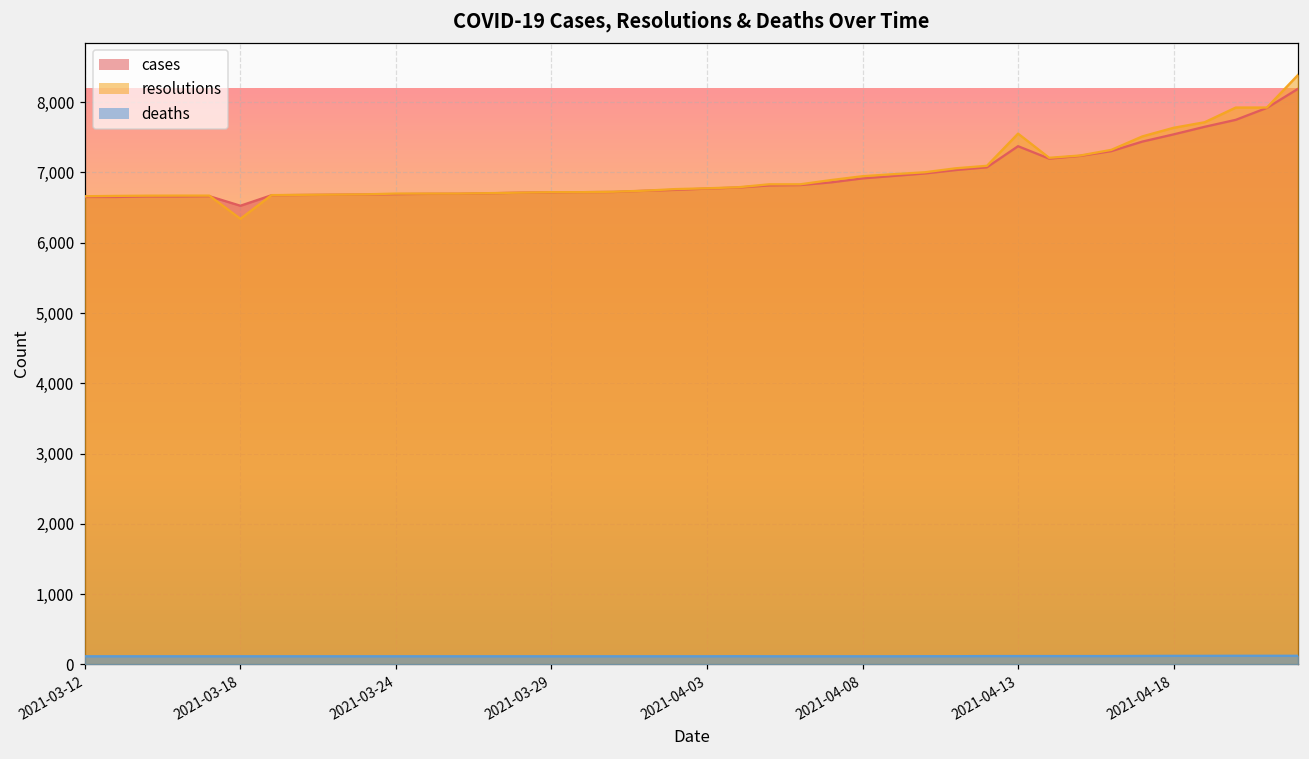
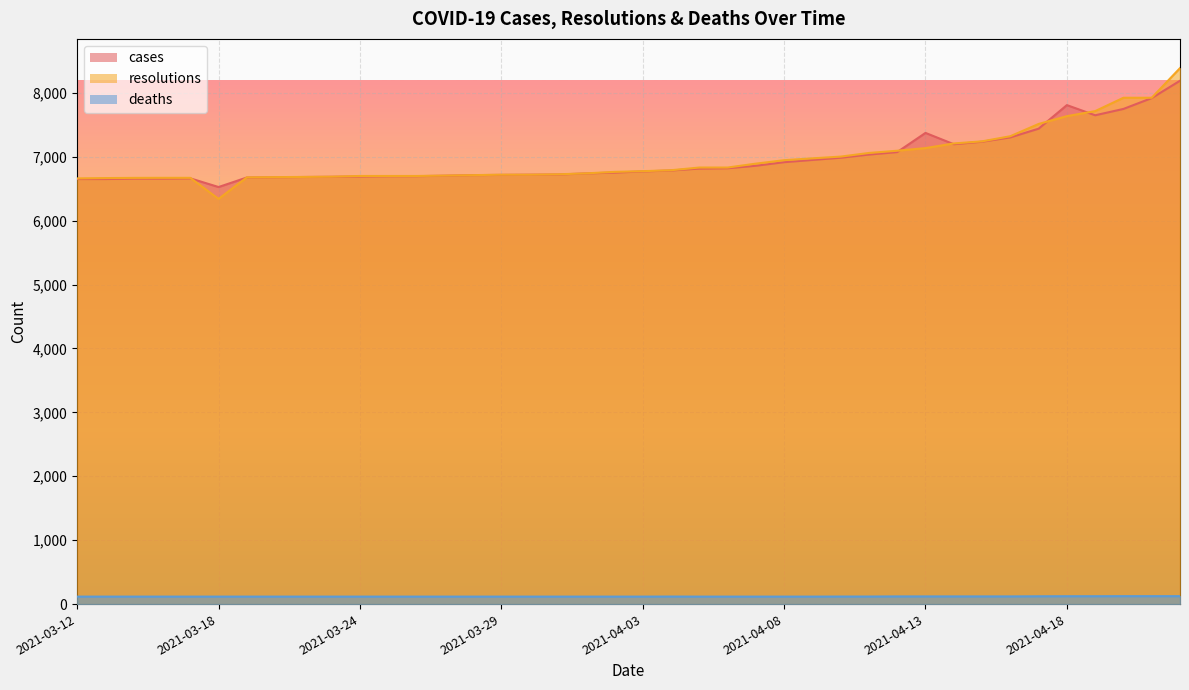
  {
    "cases": {
      "2021-03-18": "6,500",
      "2021-04-13": "7,400",
-     "2021-04-18": "7,500"
+     "2021-04-18": "7,800"
    },
    "resolutions": {
      "2021-03-18": "6,300",
-     "2021-04-13": "7,600",
+     "2021-04-13": "7,100",
      "2021-04-18": "7,600"
    },
    "deaths": {
      "2021-03-12": "100",
      "2021-03-18": "100",
      "2021-03-24": "100",
      "2021-03-29": "100",
      "2021-04-03": "100",
      "2021-04-08": "100",
      "2021-04-13": "100",
      "2021-04-18": "100"
    }
  }
